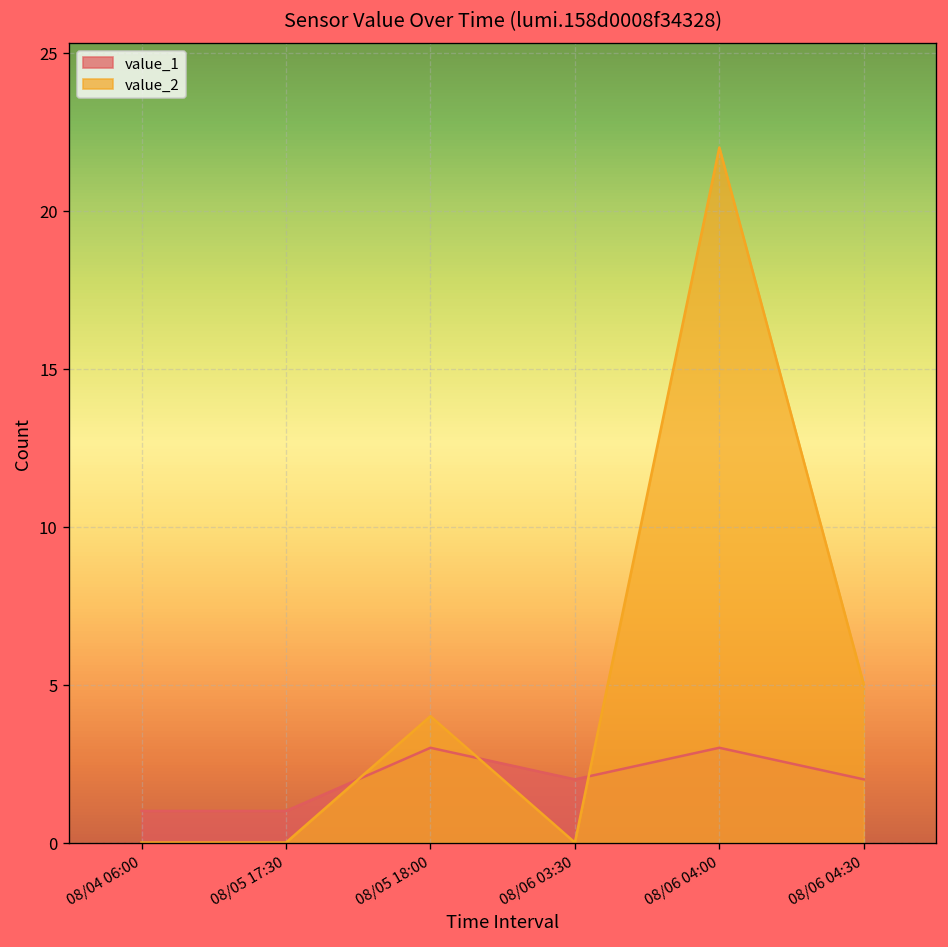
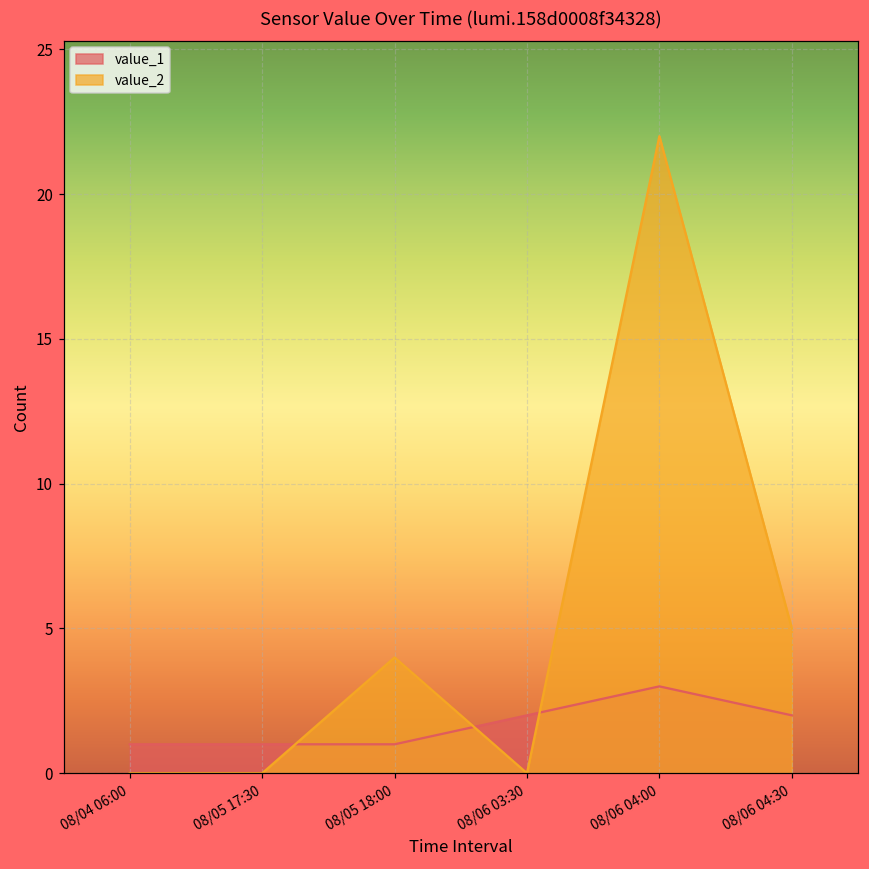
  {
    "value_1": {
      "08/04 06:00": 1,
      "08/05 17:30": 1,
-     "08/05 18:00": 3,
+     "08/05 18:00": 1,
      "08/06 03:30": 2,
      "08/06 04:00": 3,
      "08/06 04:30": 2
    },
    "value_2": {
      "08/04 06:00": 0,
      "08/05 17:30": 0,
      "08/05 18:00": 4,
      "08/06 03:30": 0,
      "08/06 04:00": 22,
      "08/06 04:30": 5
    }
  }
